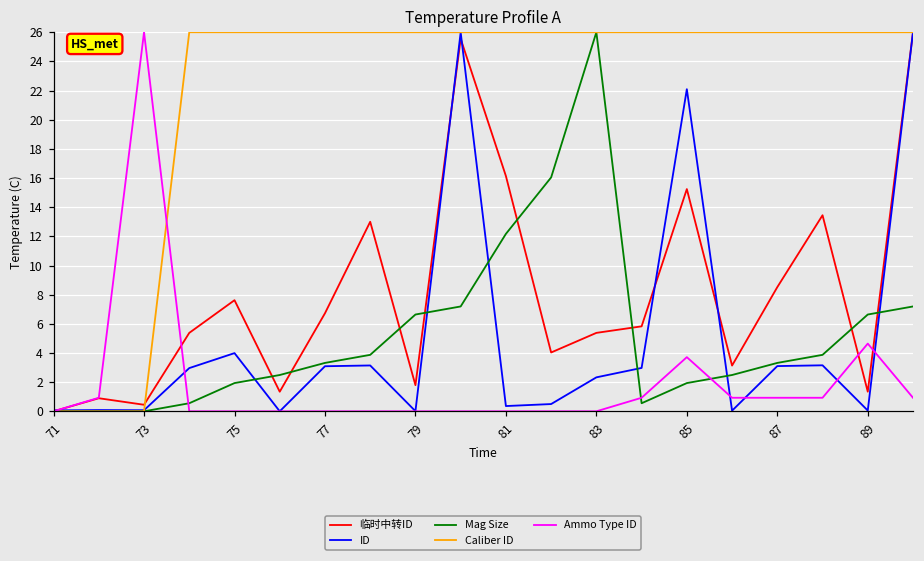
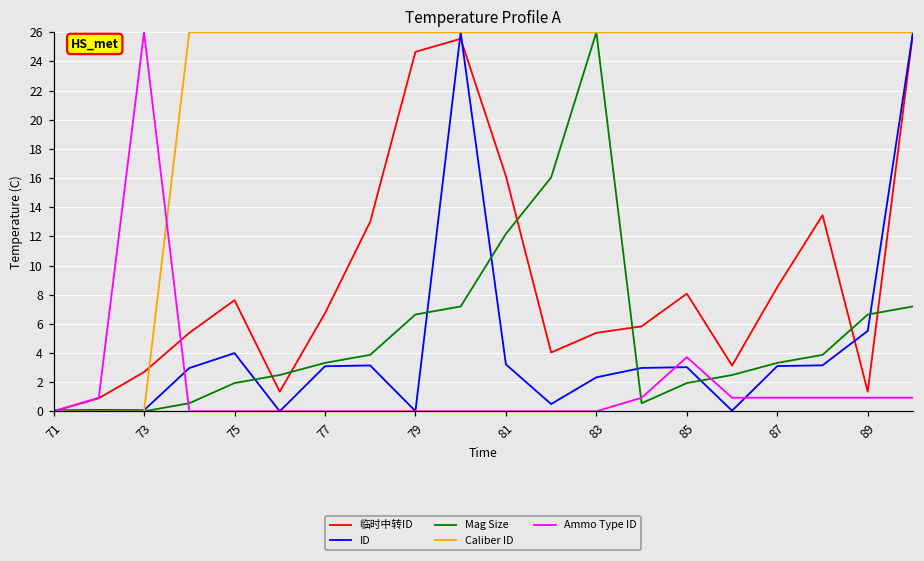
  {
    "临时中转ID": {
-     "73": 0.4,
+     "73": 2.7,
      "75": 7.6,
      "77": 6.7,
-     "79": 1.8,
+     "79": 24.7,
      "81": 16.1,
      "83": 5.4,
-     "85": 15.2,
+     "85": 8.1,
      "87": 8.5,
      "89": 1.3
    },
    "ID": {
      "75": 4.0,
      "77": 3.1,
-     "81": 0.4,
+     "81": 3.2,
      "83": 2.3,
-     "85": 22.1,
+     "85": 3.0,
      "87": 3.1,
-     "89": 0.1
+     "89": 5.5
    },
    "Mag Size": {
      "75": 1.9,
      "77": 3.3,
      "79": 6.6,
      "81": 12.2,
      "85": 1.9,
      "87": 3.3,
      "89": 6.6
    },
    "Caliber ID": {
      "75": 26.0,
      "77": 26.0,
      "79": 26.0,
      "81": 26.0,
      "85": 26.0,
      "87": 26.0,
      "89": 26.0
    },
    "Ammo Type ID": {
      "73": 26.0,
      "75": 0.0,
      "77": 0.0,
      "81": 0.0,
      "83": 0.0,
      "85": 3.7,
      "87": 0.9,
-     "89": 4.6
+     "89": 0.9
    }
  }
